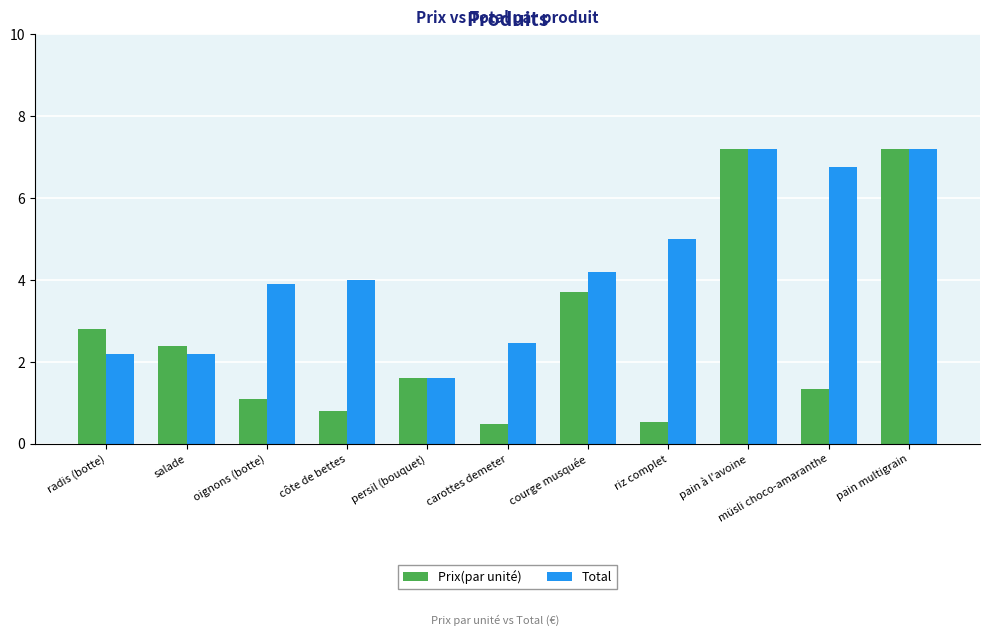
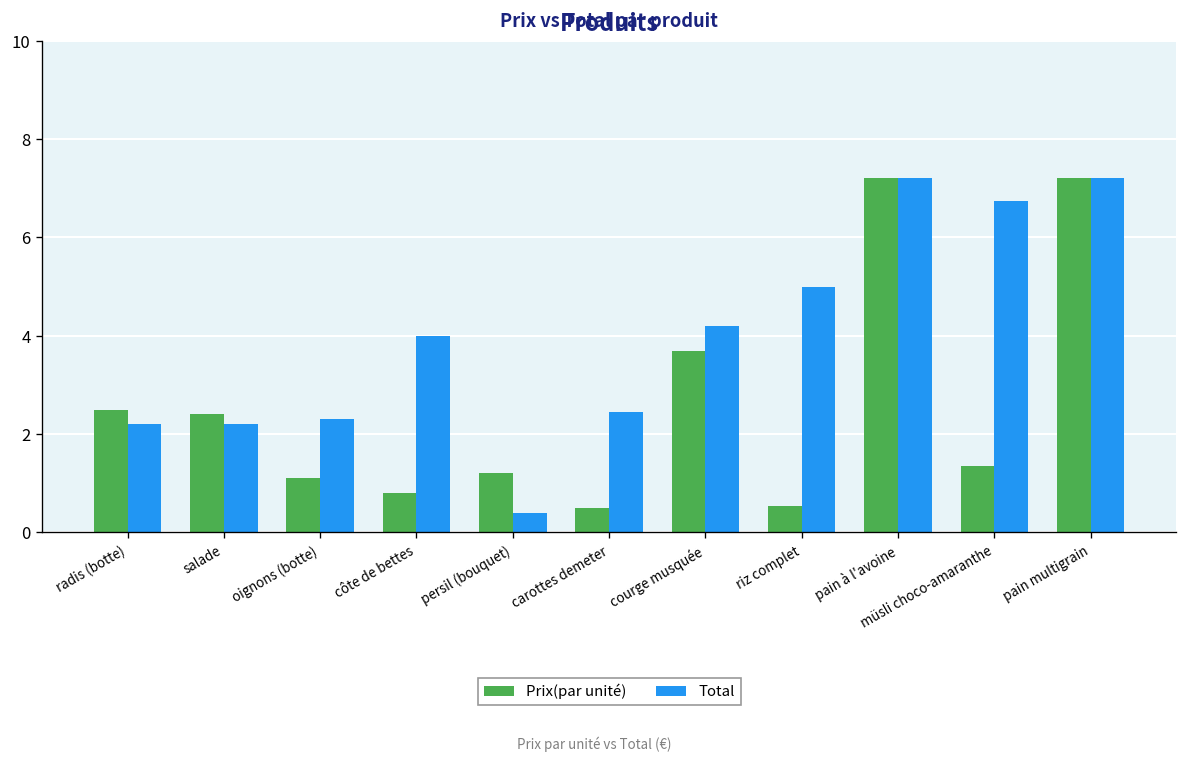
  {
    "Prix(par unité)": {
-     "radis (botte)": 2.8,
+     "radis (botte)": 2.5,
      "salade": 2.4,
      "oignons (botte)": 1.1,
      "côte de bettes": 0.8,
-     "persil (bouquet)": 1.6,
+     "persil (bouquet)": 1.2,
      "carottes demeter": 0.5,
      "courge musquée": 3.7,
      "riz complet": 0.5,
      "pain à l'avoine": 7.2,
      "müsli choco-amaranthe": 1.4,
      "pain multigrain": 7.2
    },
    "Total": {
      "radis (botte)": 2.2,
      "salade": 2.2,
-     "oignons (botte)": 3.9,
+     "oignons (botte)": 2.3,
      "côte de bettes": 4.0,
-     "persil (bouquet)": 1.6,
+     "persil (bouquet)": 0.4,
      "carottes demeter": 2.5,
      "courge musquée": 4.2,
      "riz complet": 5.0,
      "pain à l'avoine": 7.2,
      "müsli choco-amaranthe": 6.8,
      "pain multigrain": 7.2
    }
  }
